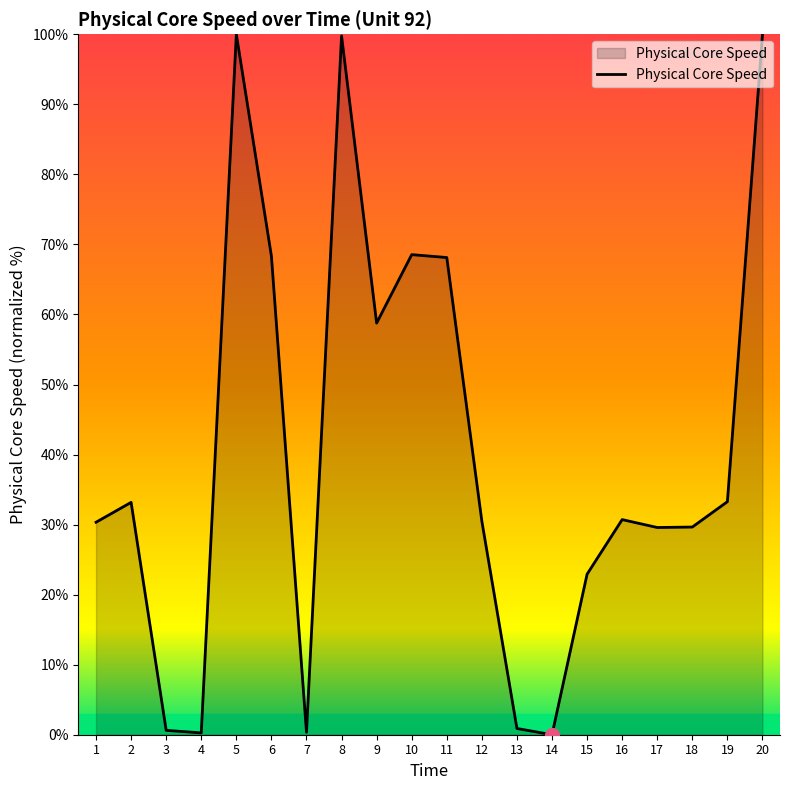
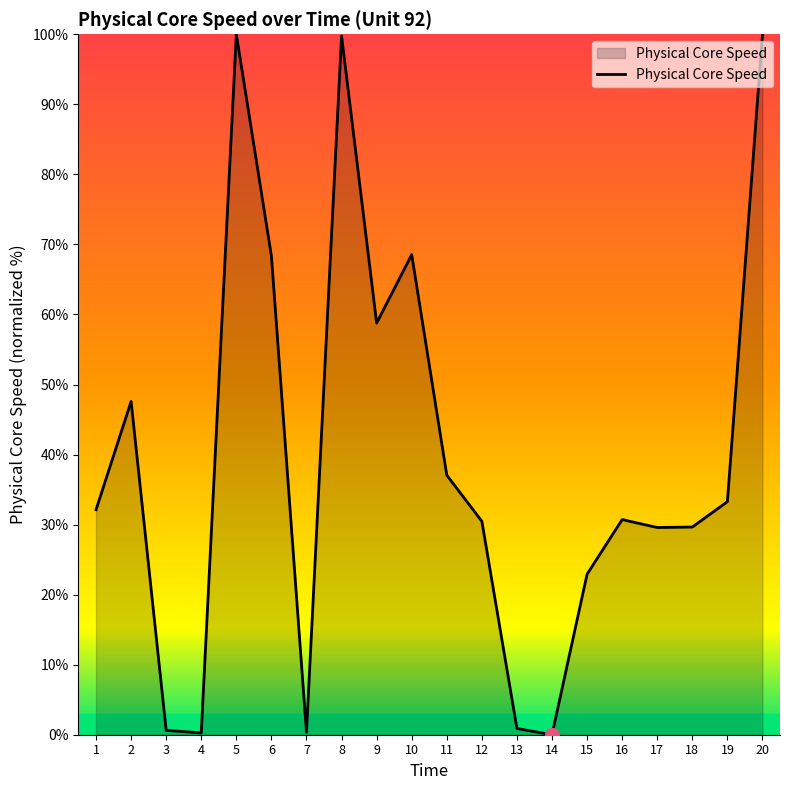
  {
    "Physical Core Speed": {
-     "1": "30%",
-     "2": "33%",
+     "1": "32%",
+     "2": "48%",
      "5": "100%",
      "6": "68%",
      "8": "100%",
      "9": "59%",
      "10": "69%",
-     "11": "68%",
+     "11": "37%",
      "12": "30%",
      "15": "23%",
      "16": "31%",
      "17": "30%",
      "18": "30%",
      "19": "33%",
      "20": "100%"
    }
  }
